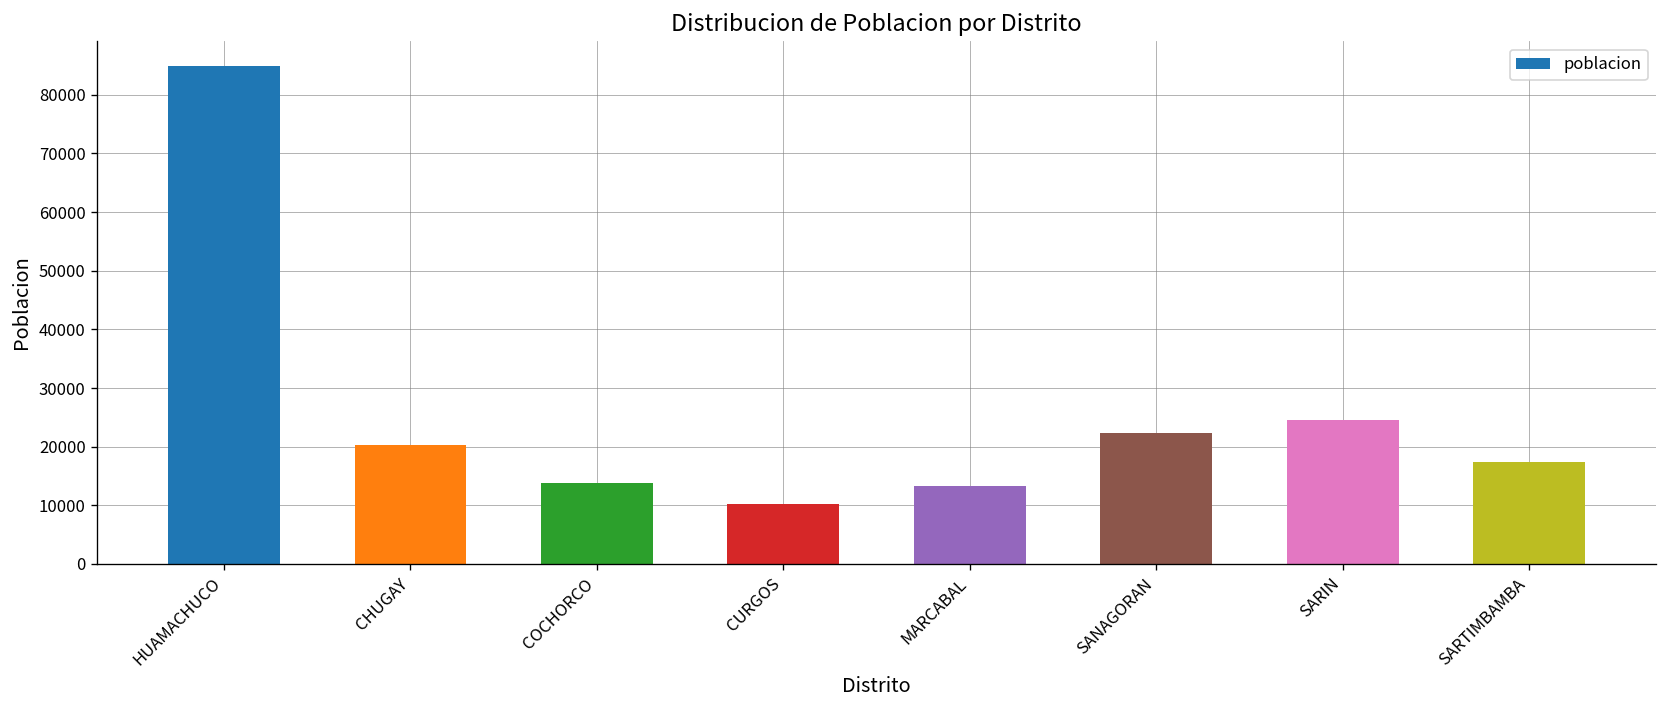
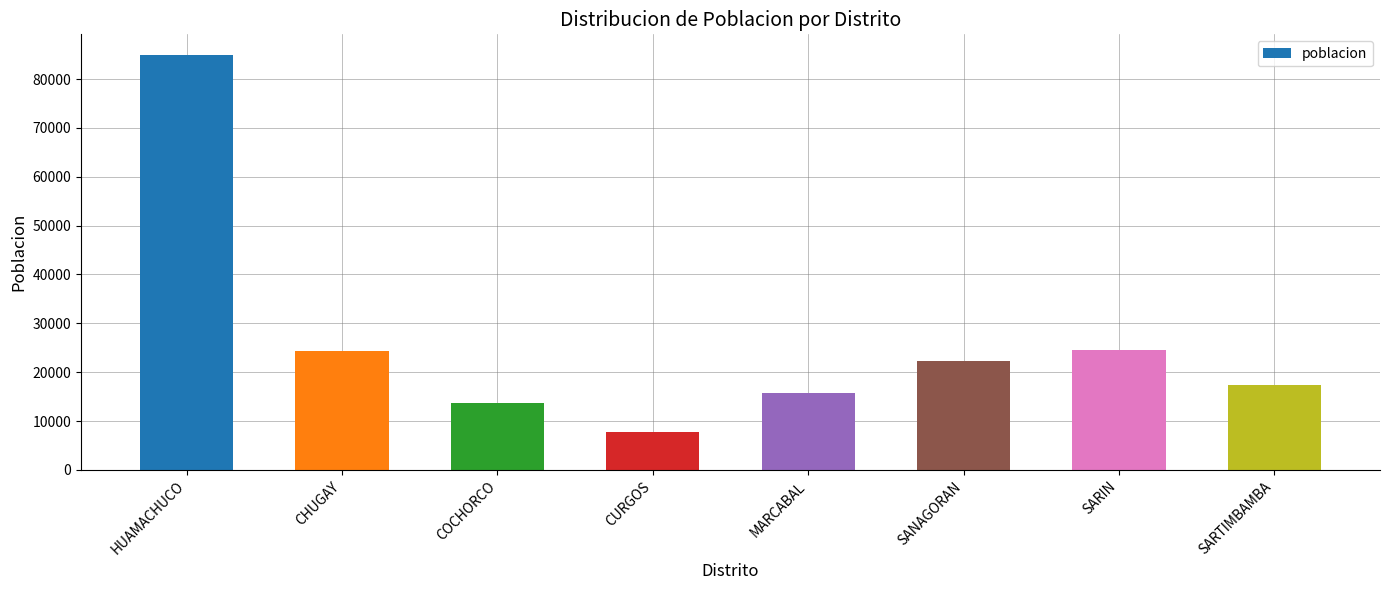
  {
    "HUAMACHUCO": 85000,
-   "CHUGAY": 20000,
+   "CHUGAY": 24000,
    "COCHORCO": 14000,
-   "CURGOS": 10000,
-   "MARCABAL": 13000,
+   "CURGOS": 8000,
+   "MARCABAL": 16000,
    "SANAGORAN": 22000,
    "SARIN": 24000,
    "SARTIMBAMBA": 17000
  }
